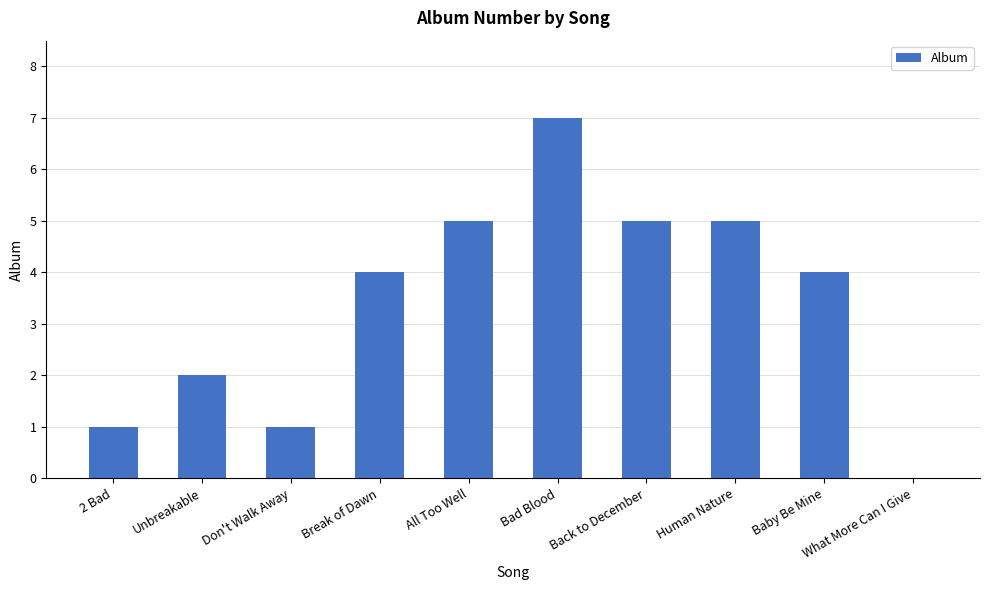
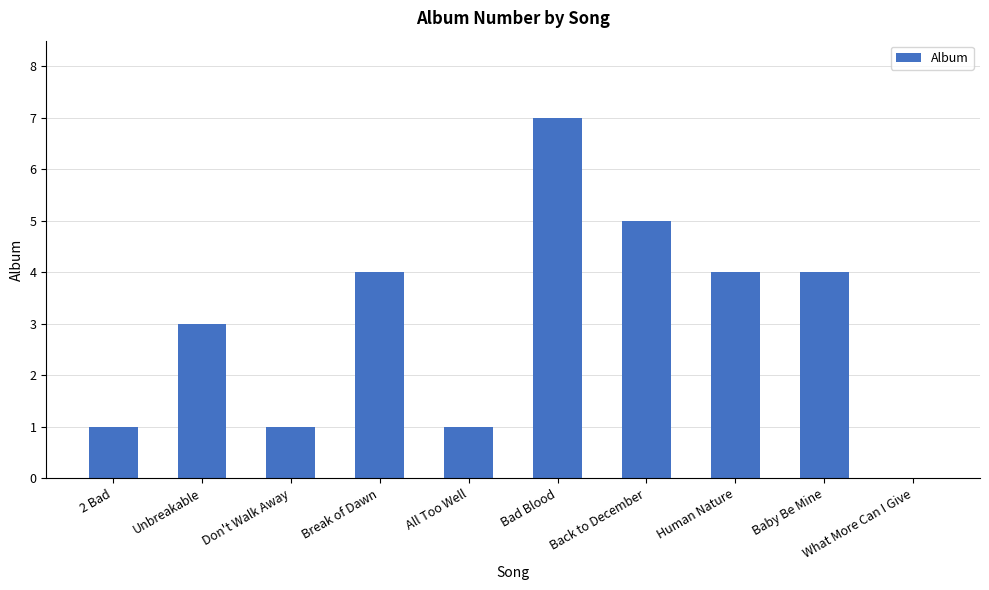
  {
    "2 Bad": 1,
-   "Unbreakable": 2,
+   "Unbreakable": 3,
    "Don't Walk Away": 1,
    "Break of Dawn": 4,
-   "All Too Well": 5,
+   "All Too Well": 1,
    "Bad Blood": 7,
    "Back to December": 5,
-   "Human Nature": 5,
+   "Human Nature": 4,
    "Baby Be Mine": 4,
    "What More Can I Give": 0
  }
